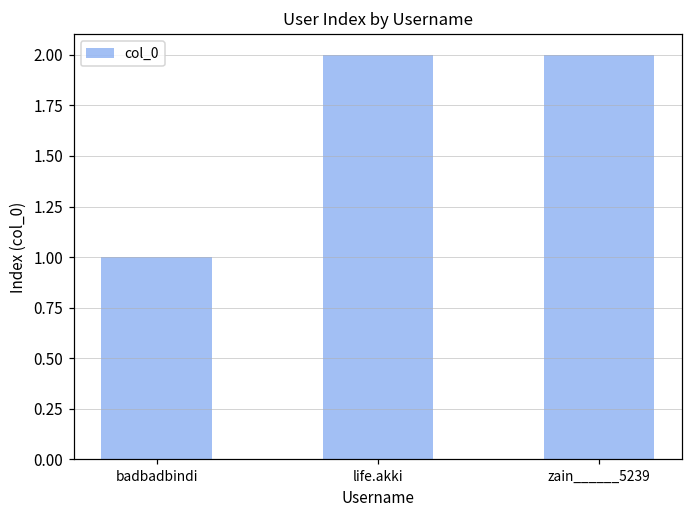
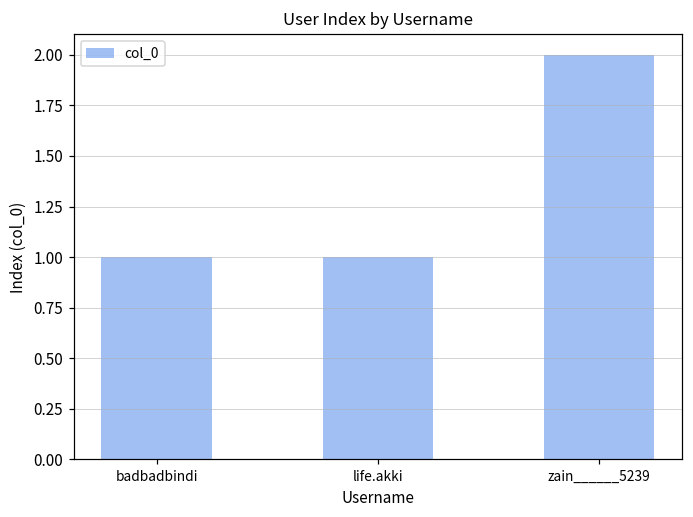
  {
    "badbadbindi": 1,
-   "life.akki": 2,
+   "life.akki": 1,
    "zain______5239": 2
  }
